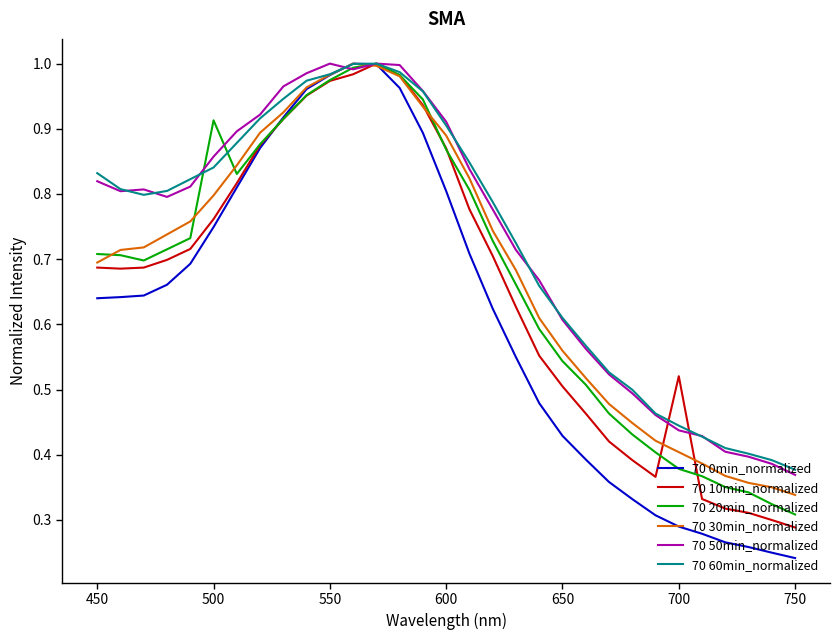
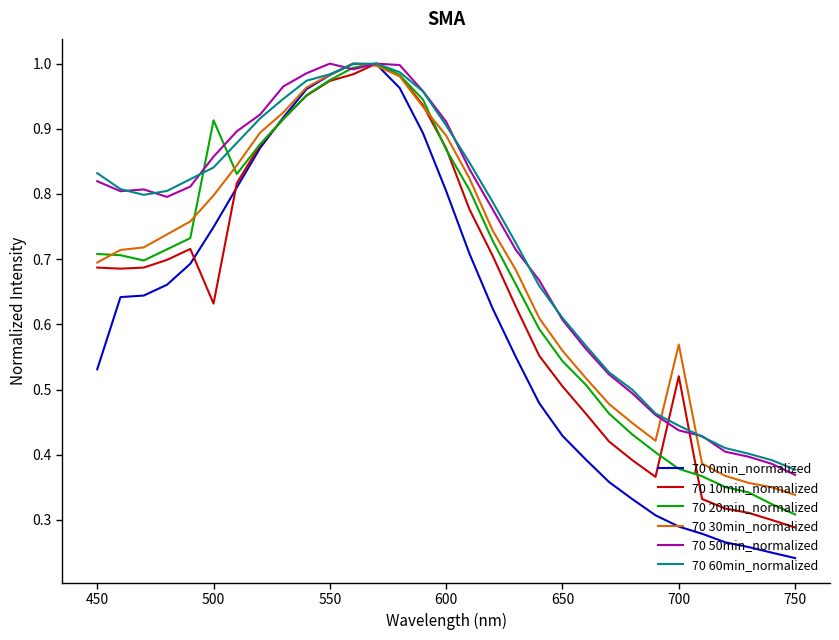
  {
    "70 0min_normalized": {
-     "450": 0.64,
+     "450": 0.53,
      "500": 0.75,
      "600": 0.80,
      "650": 0.43,
      "700": 0.29,
      "750": 0.24
    },
    "70 10min_normalized": {
      "450": 0.69,
-     "500": 0.76,
+     "500": 0.63,
      "650": 0.50,
      "700": 0.52,
      "750": 0.29
    },
    "70 20min_normalized": {
      "450": 0.71,
      "500": 0.91,
      "650": 0.54,
      "700": 0.38,
      "750": 0.31
    },
    "70 30min_normalized": {
      "450": 0.69,
      "500": 0.80,
      "600": 0.89,
      "650": 0.56,
-     "700": 0.40,
+     "700": 0.57,
      "750": 0.34
    },
    "70 50min_normalized": {
      "450": 0.82,
      "500": 0.86,
      "550": 1.00,
      "600": 0.91,
      "700": 0.44,
      "750": 0.37
    },
    "70 60min_normalized": {
      "450": 0.83,
      "500": 0.84,
      "600": 0.91,
      "700": 0.44,
      "750": 0.38
    }
  }
